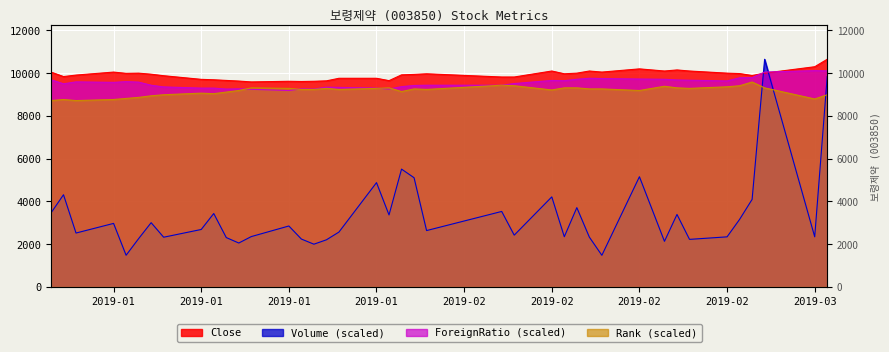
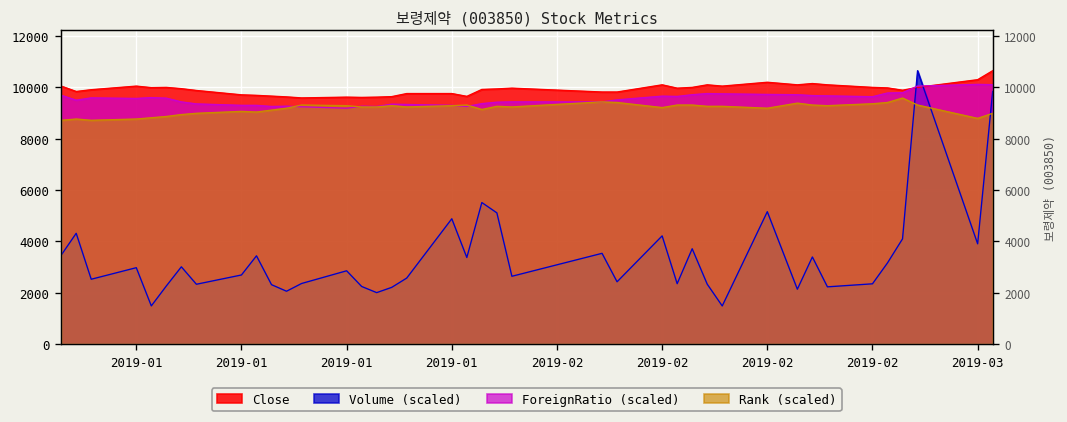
  {
    "Close": {
      "2019-03": 10300
    },
    "Volume (scaled)": {
-     "2019-03": 2300
+     "2019-03": 3900
    },
    "ForeignRatio (scaled)": {
      "2019-03": 10100
    },
    "Rank (scaled)": {
      "2019-03": 8800
    }
  }
